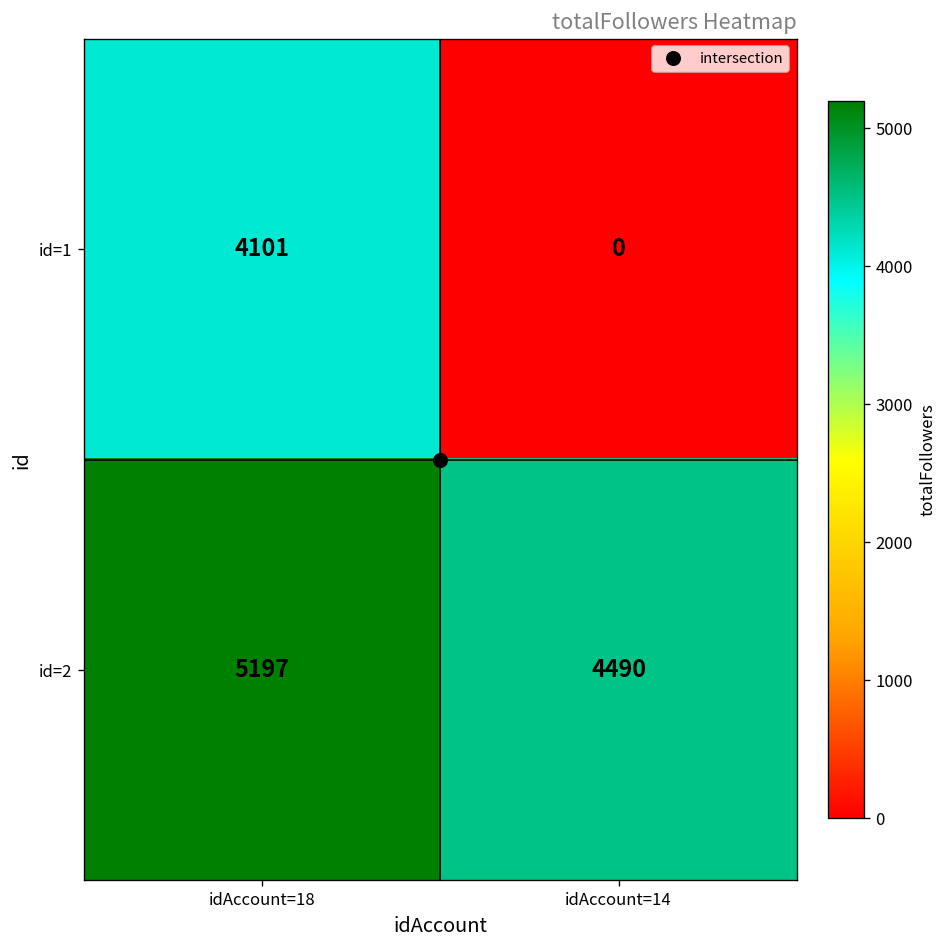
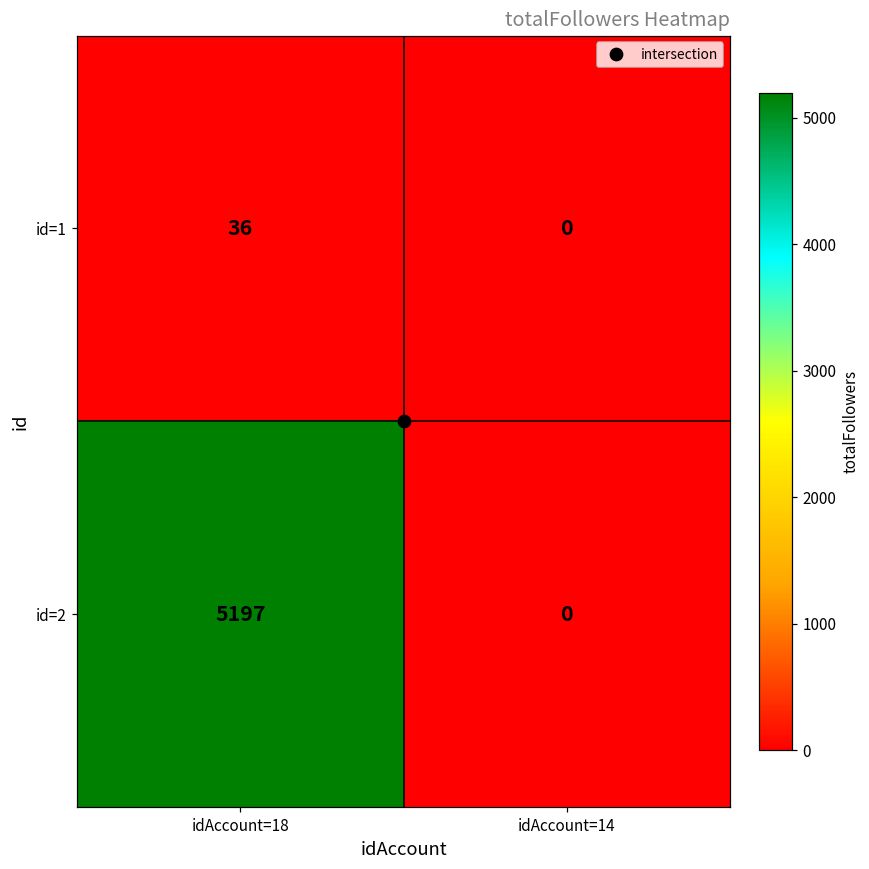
  {
    "id=1": {
-     "idAccount=18": 4101,
+     "idAccount=18": 36,
      "idAccount=14": 0
    },
    "id=2": {
      "idAccount=18": 5197,
-     "idAccount=14": 4490
+     "idAccount=14": 0
    }
  }
